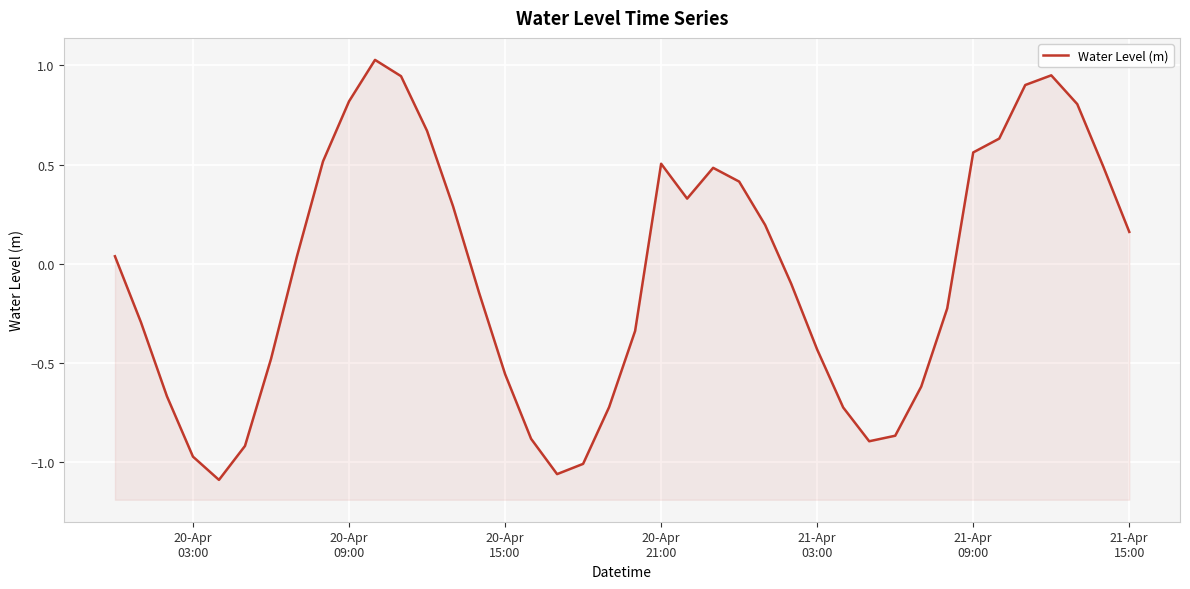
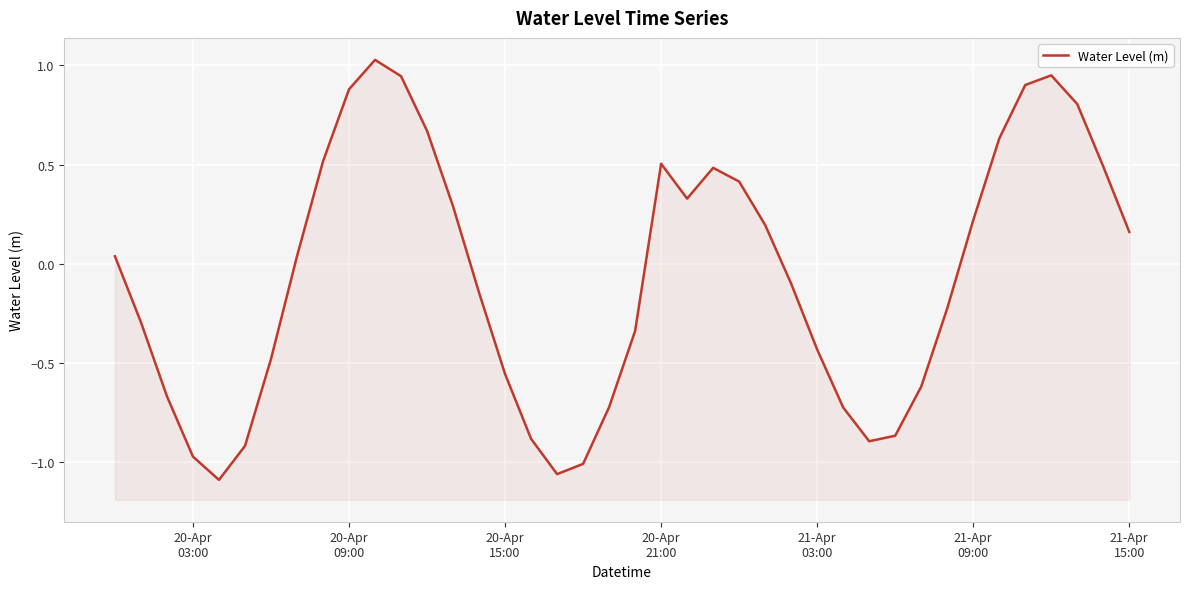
  {
    "20-Apr 03:00": -0.97,
-   "20-Apr 09:00": 0.82,
+   "20-Apr 09:00": 0.88,
    "20-Apr 15:00": -0.56,
    "20-Apr 21:00": 0.50,
    "21-Apr 03:00": -0.43,
-   "21-Apr 09:00": 0.56,
+   "21-Apr 09:00": 0.22,
    "21-Apr 15:00": 0.16
  }
